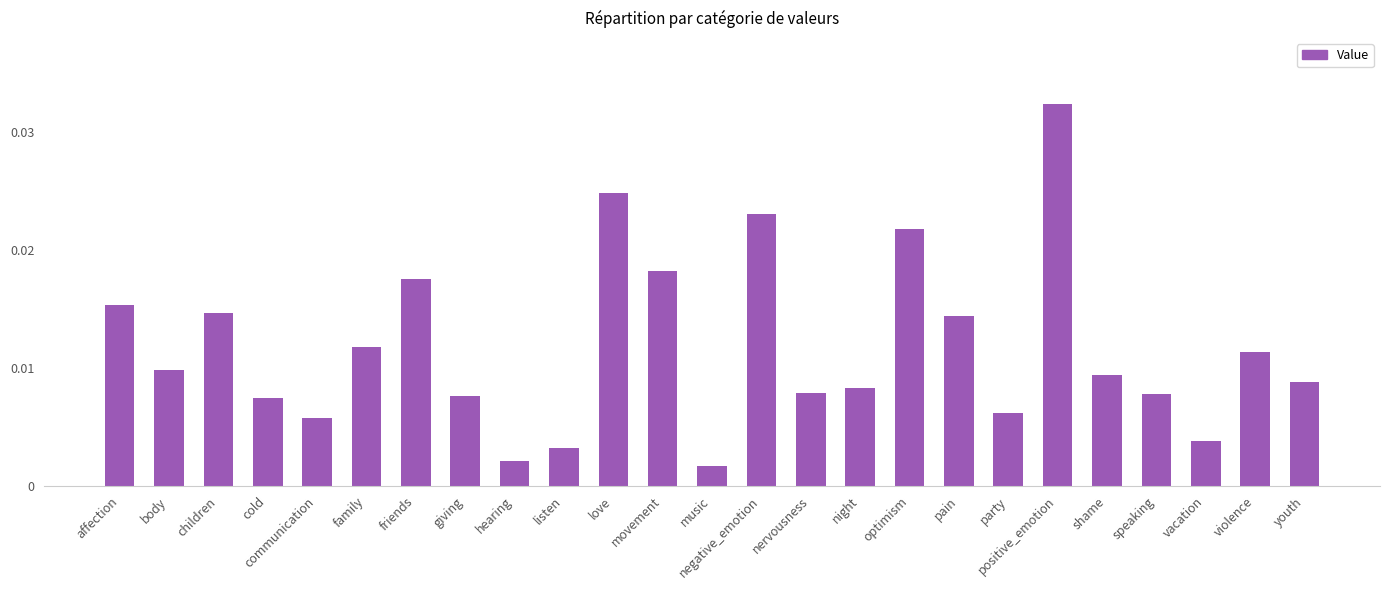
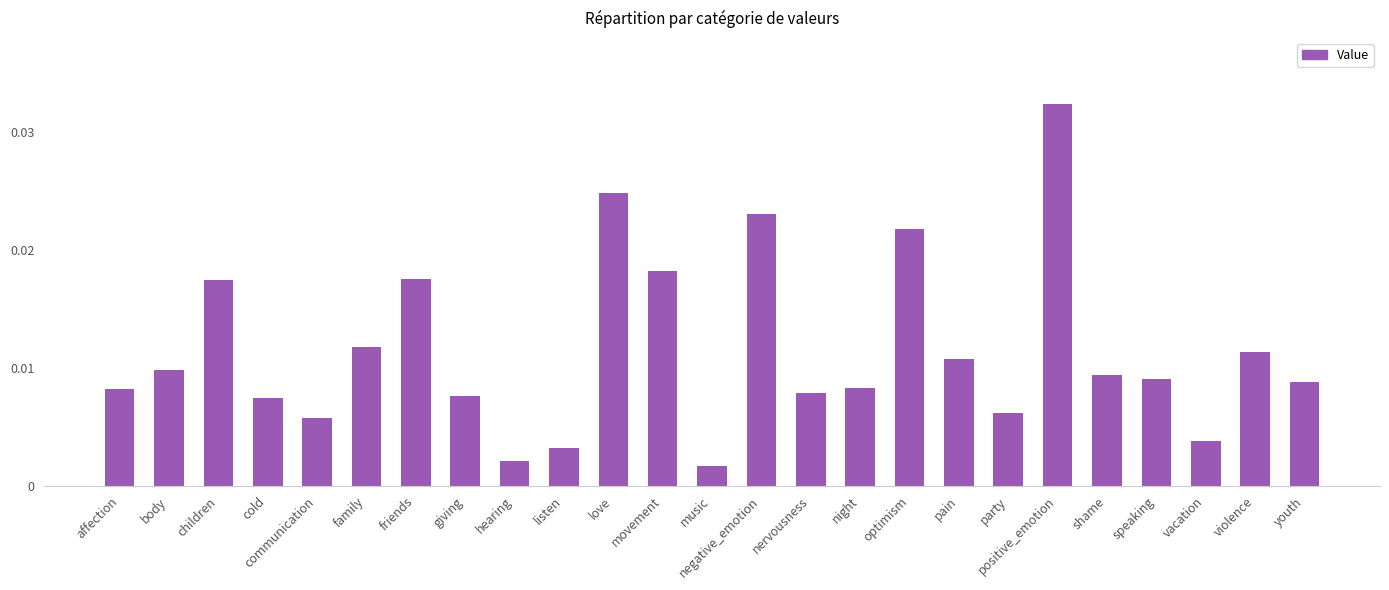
  {
-   "affection": 0.0153,
+   "affection": 0.0082,
    "body": 0.0099,
-   "children": 0.0147,
+   "children": 0.0175,
    "cold": 0.0074,
    "communication": 0.0058,
    "family": 0.0118,
    "friends": 0.0176,
    "giving": 0.0076,
    "hearing": 0.0021,
    "listen": 0.0032,
    "love": 0.0249,
    "movement": 0.0182,
    "music": 0.0017,
    "negative_emotion": 0.0230,
    "nervousness": 0.0079,
    "night": 0.0083,
    "optimism": 0.0218,
-   "pain": 0.0144,
+   "pain": 0.0108,
    "party": 0.0062,
    "positive_emotion": 0.0324,
    "shame": 0.0094,
-   "speaking": 0.0078,
+   "speaking": 0.0091,
    "vacation": 0.0038,
    "violence": 0.0114,
    "youth": 0.0088
  }
